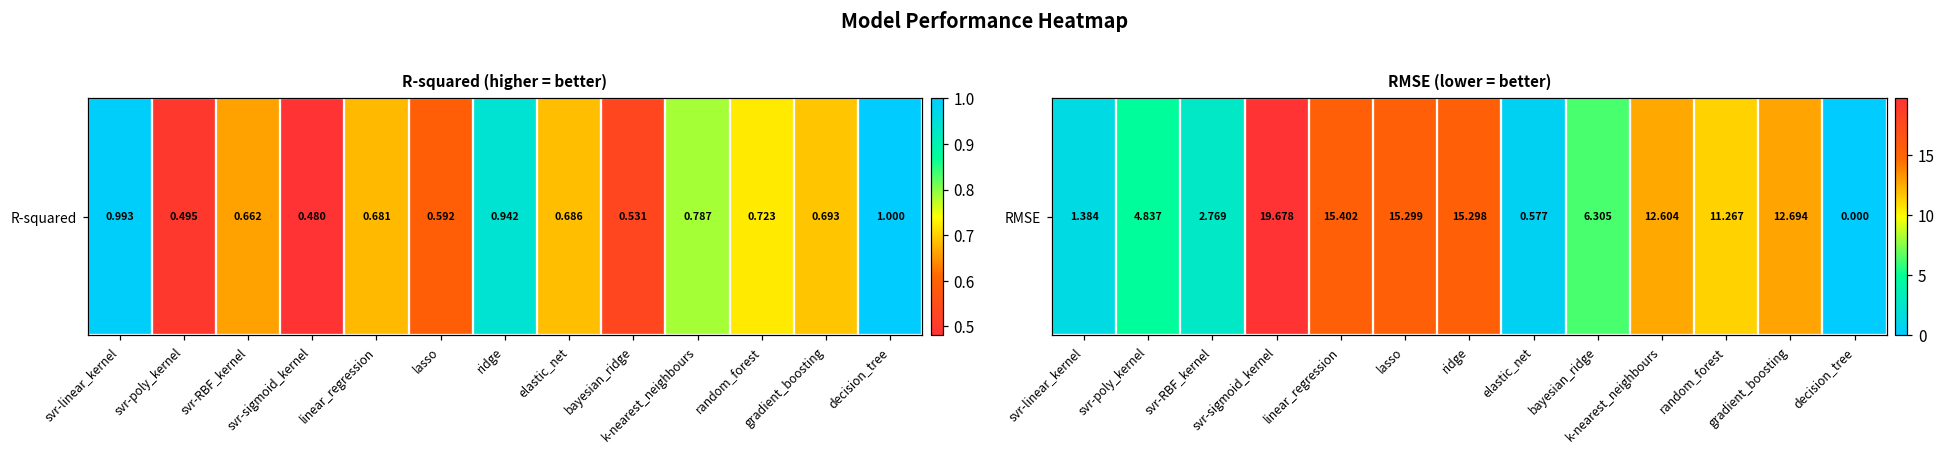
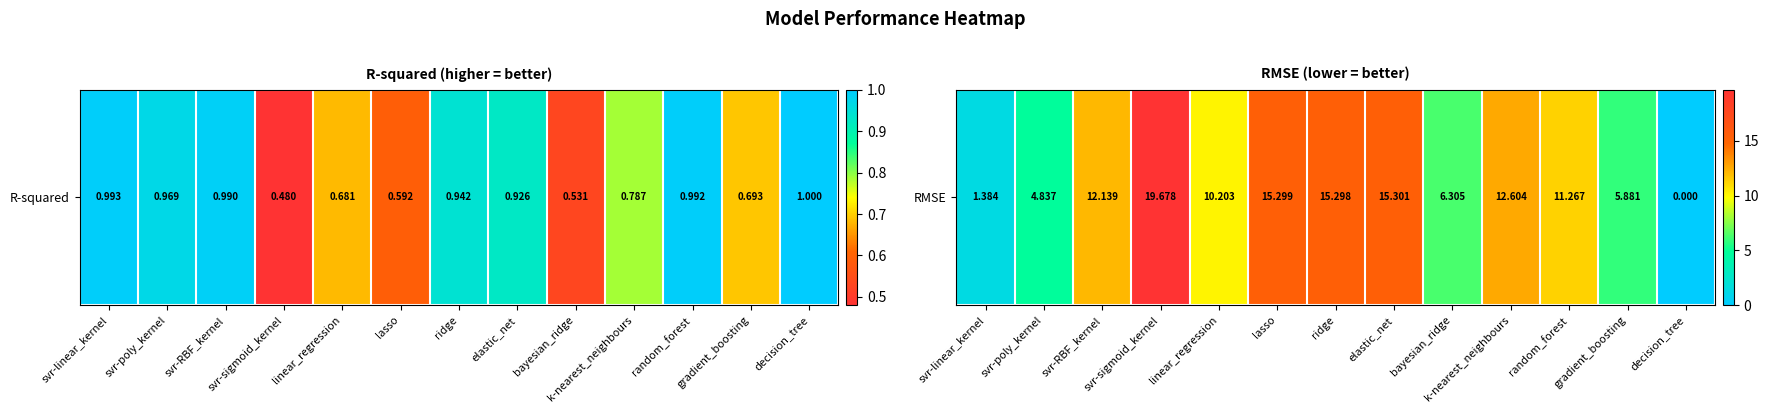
  {
    "R-squared (higher = better)": {
      "R-squared": {
        "svr-linear_kernel": 0.993,
-       "svr-poly_kernel": 0.495,
-       "svr-RBF_kernel": 0.662,
+       "svr-poly_kernel": 0.969,
+       "svr-RBF_kernel": 0.990,
        "svr-sigmoid_kernel": 0.480,
        "linear_regression": 0.681,
        "lasso": 0.592,
        "ridge": 0.942,
-       "elastic_net": 0.686,
+       "elastic_net": 0.926,
        "bayesian_ridge": 0.531,
        "k-nearest_neighbours": 0.787,
-       "random_forest": 0.723,
+       "random_forest": 0.992,
        "gradient_boosting": 0.693,
        "decision_tree": 1.000
      }
    },
    "RMSE (lower = better)": {
      "RMSE": {
        "svr-linear_kernel": 1.384,
        "svr-poly_kernel": 4.837,
-       "svr-RBF_kernel": 2.769,
+       "svr-RBF_kernel": 12.139,
        "svr-sigmoid_kernel": 19.678,
-       "linear_regression": 15.402,
+       "linear_regression": 10.203,
        "lasso": 15.299,
        "ridge": 15.298,
-       "elastic_net": 0.577,
+       "elastic_net": 15.301,
        "bayesian_ridge": 6.305,
        "k-nearest_neighbours": 12.604,
        "random_forest": 11.267,
-       "gradient_boosting": 12.694,
+       "gradient_boosting": 5.881,
        "decision_tree": 0.000
      }
    }
  }
